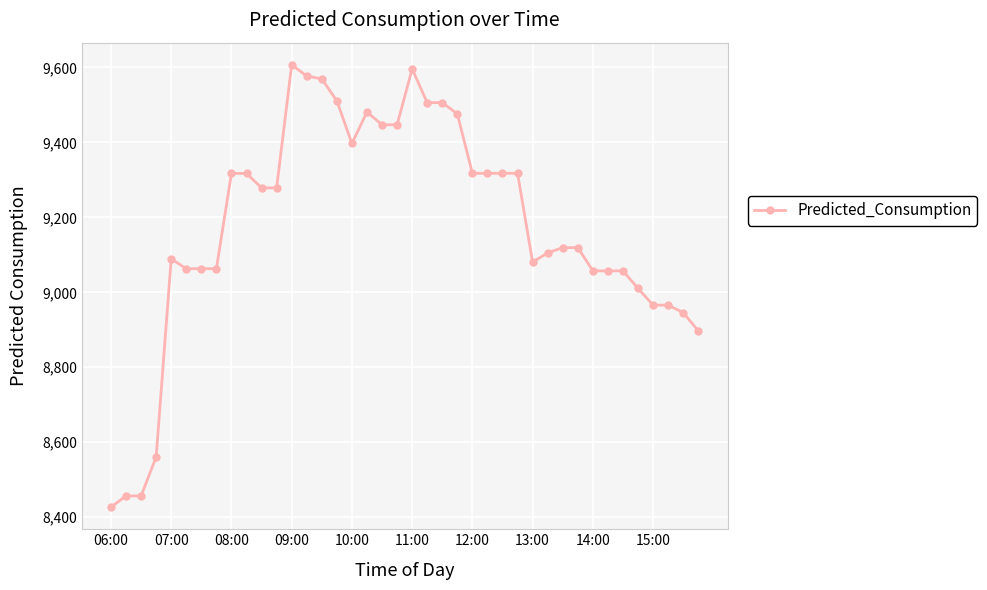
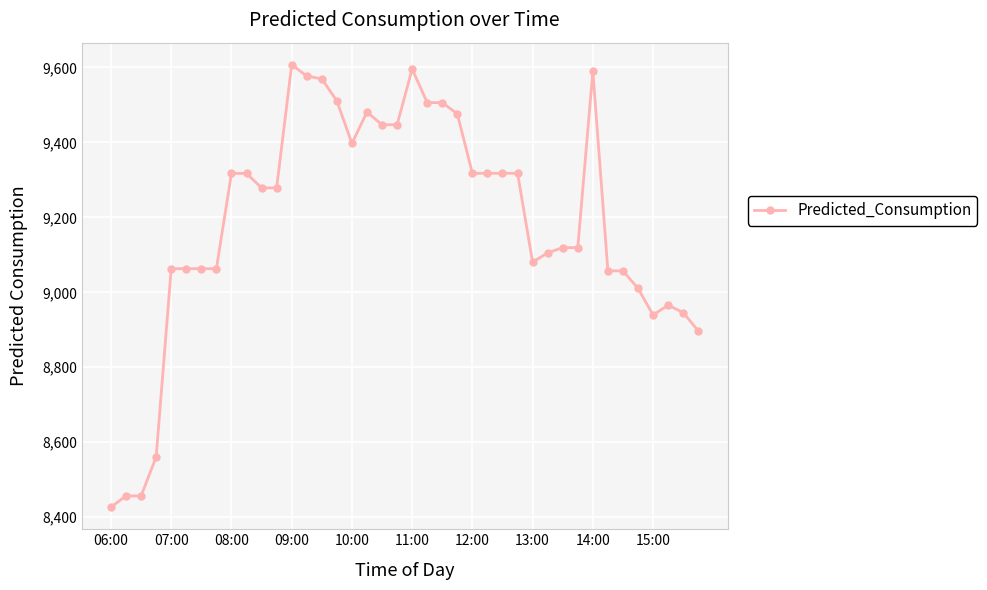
  {
    "06:00": "8,430",
-   "07:00": "9,090",
+   "07:00": "9,060",
    "08:00": "9,320",
    "09:00": "9,610",
    "10:00": "9,400",
    "11:00": "9,600",
    "12:00": "9,320",
    "13:00": "9,080",
-   "14:00": "9,060",
-   "15:00": "8,970"
+   "14:00": "9,590",
+   "15:00": "8,940"
  }
